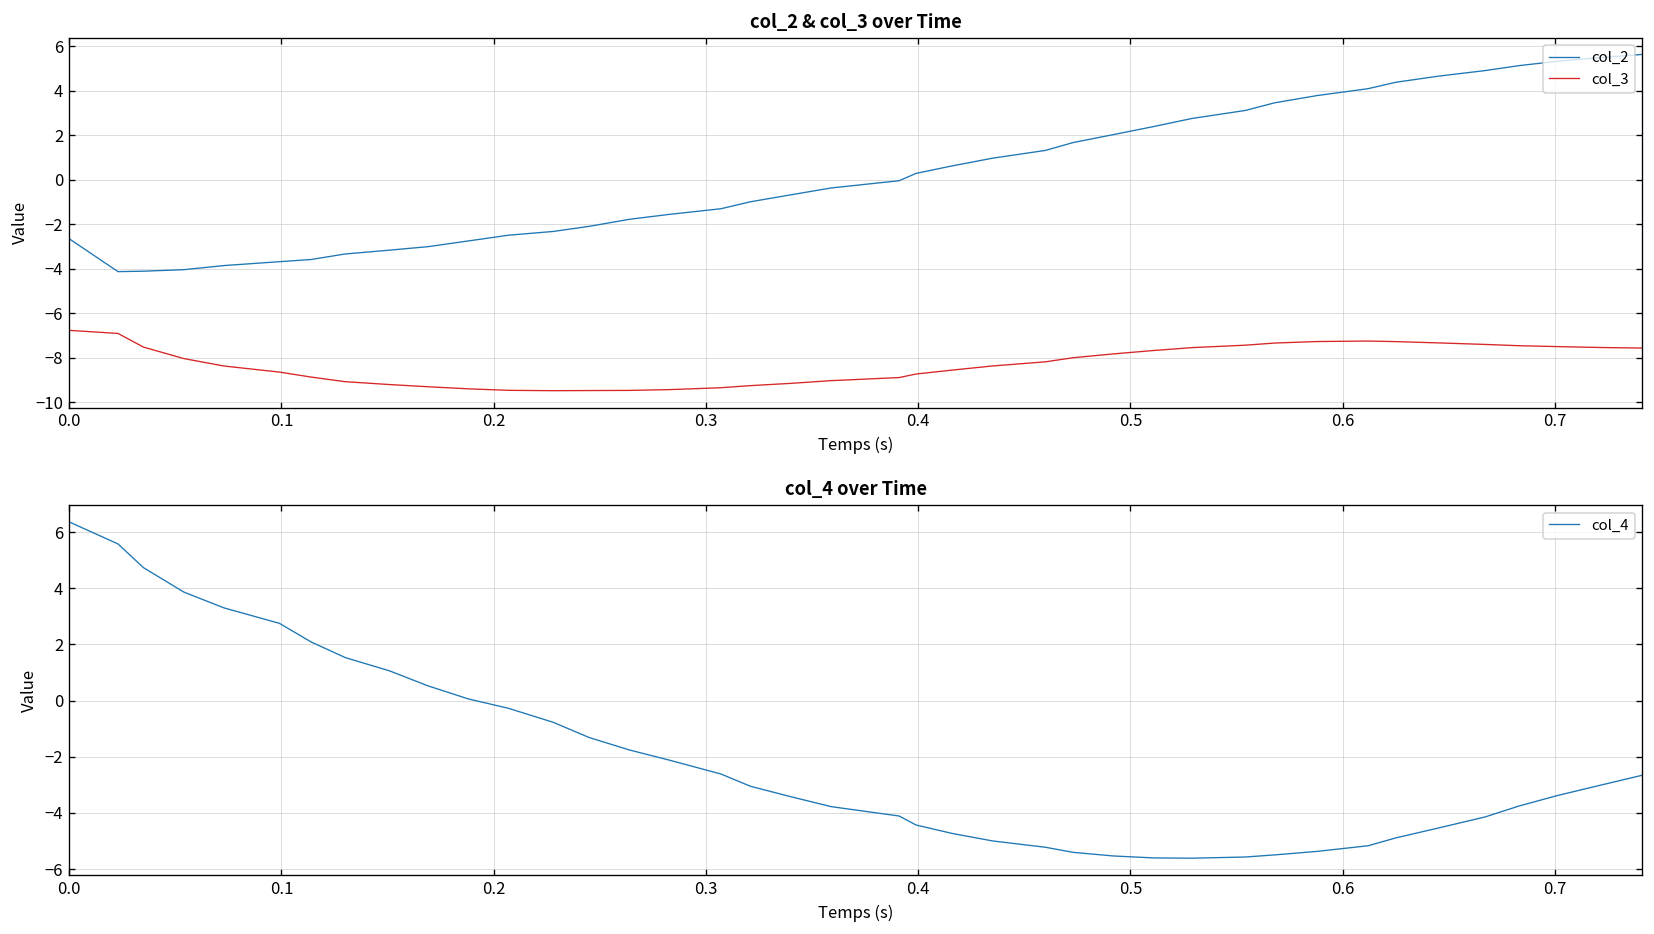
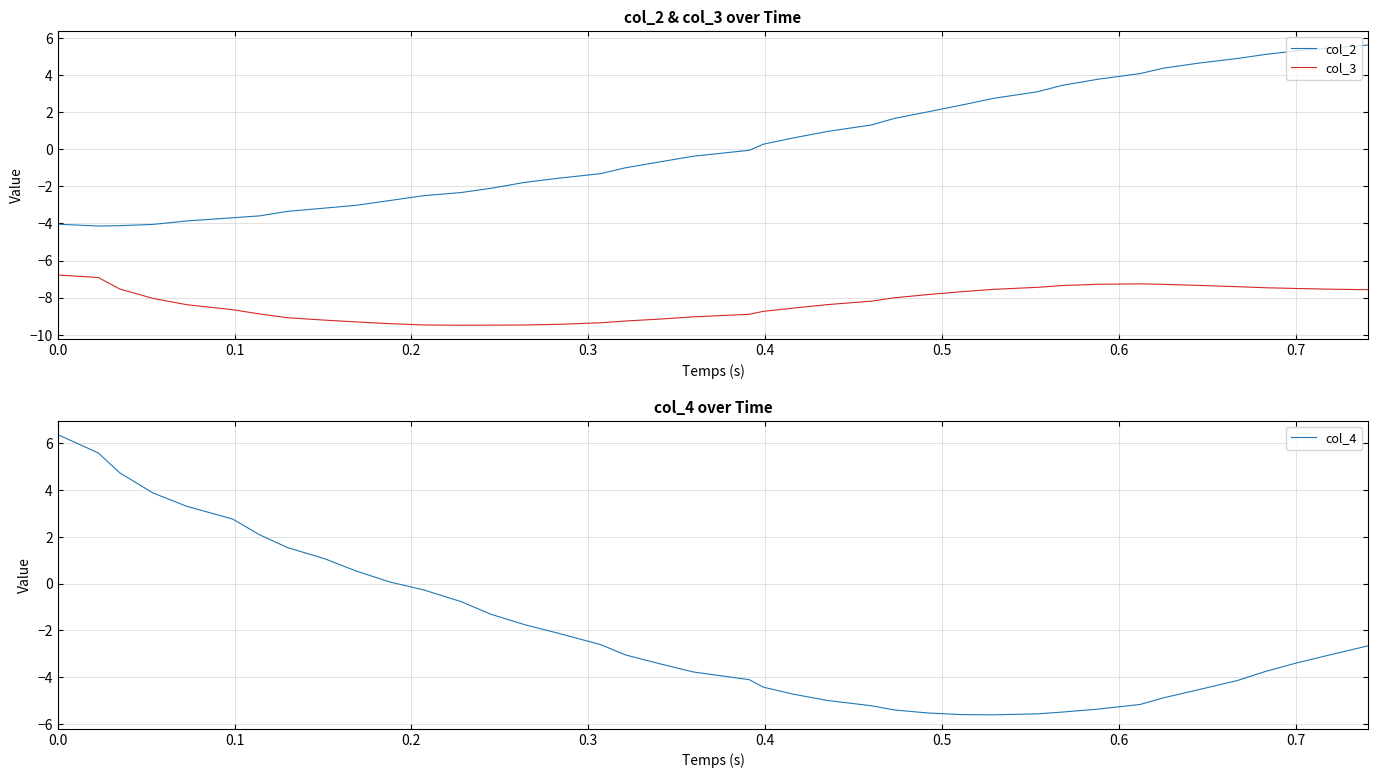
  {
    "col_2 & col_3 over Time": {
      "col_2": {
-       "0.0": -2.7
+       "0.0": -4.0
      },
      "col_3": {
        "0.0": -6.8
      }
    },
    "col_4 over Time": {
      "0.0": 6.4
    }
  }
